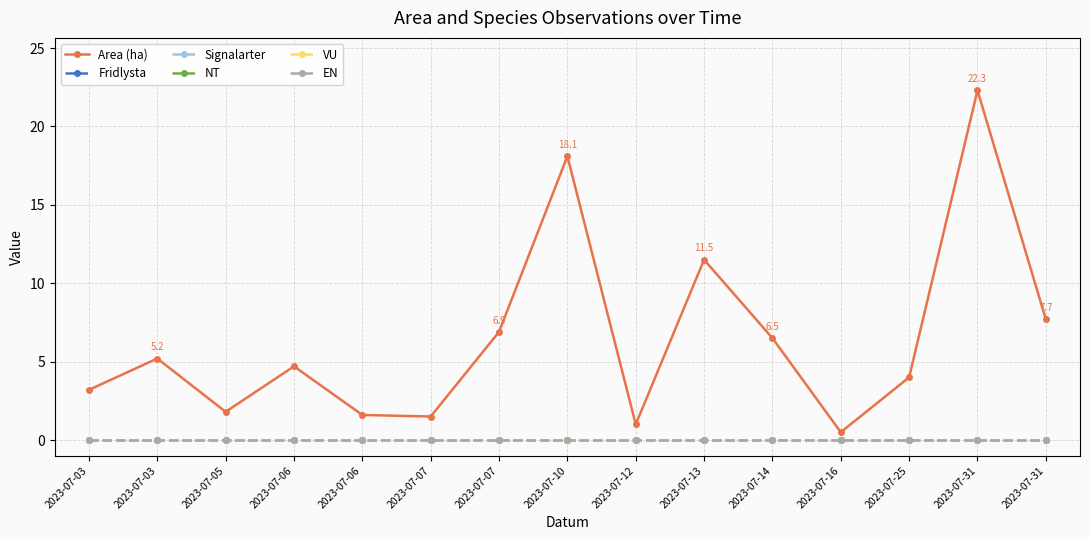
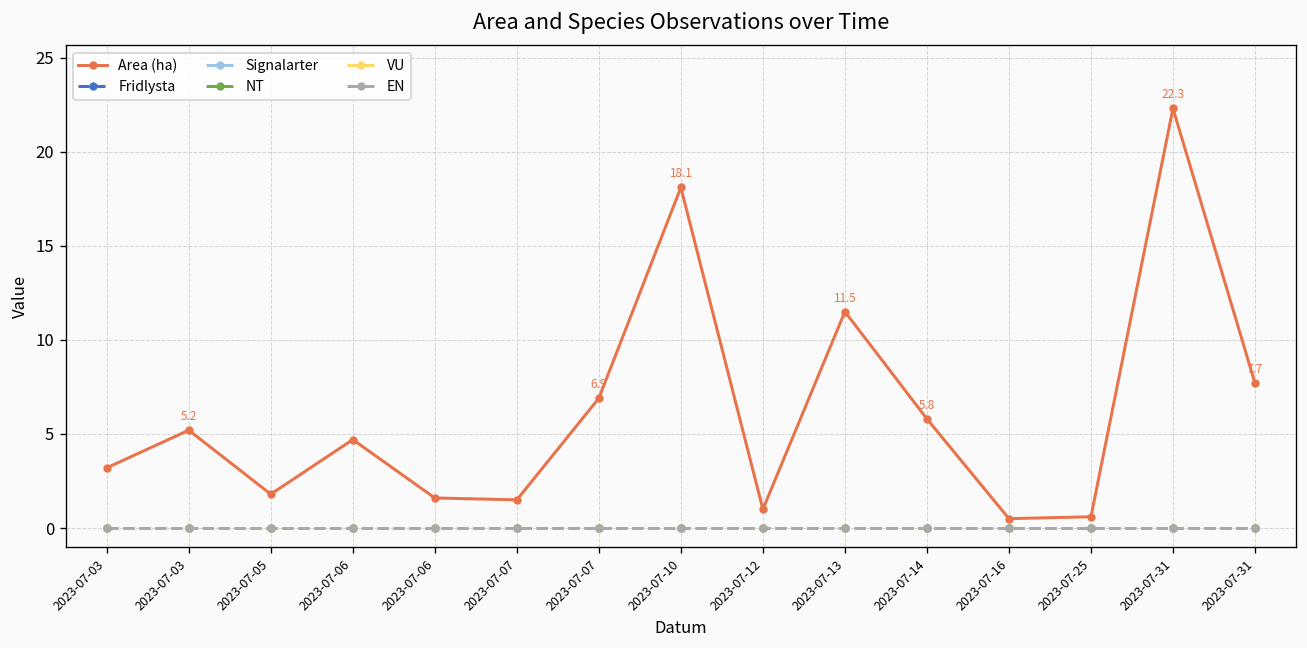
  {
    "Area (ha)": {
      "2023-07-10": 18.1,
      "2023-07-13": 11.5,
-     "2023-07-14": 6.5,
-     "2023-07-25": 4.0
+     "2023-07-14": 5.8,
+     "2023-07-25": 0.6
    },
    "EN": {
      "2023-07-05": 0.0,
      "2023-07-10": 0.0,
      "2023-07-12": 0.0,
      "2023-07-13": 0.0,
      "2023-07-14": 0.0,
      "2023-07-16": 0.0,
      "2023-07-25": 0.0
    }
  }
